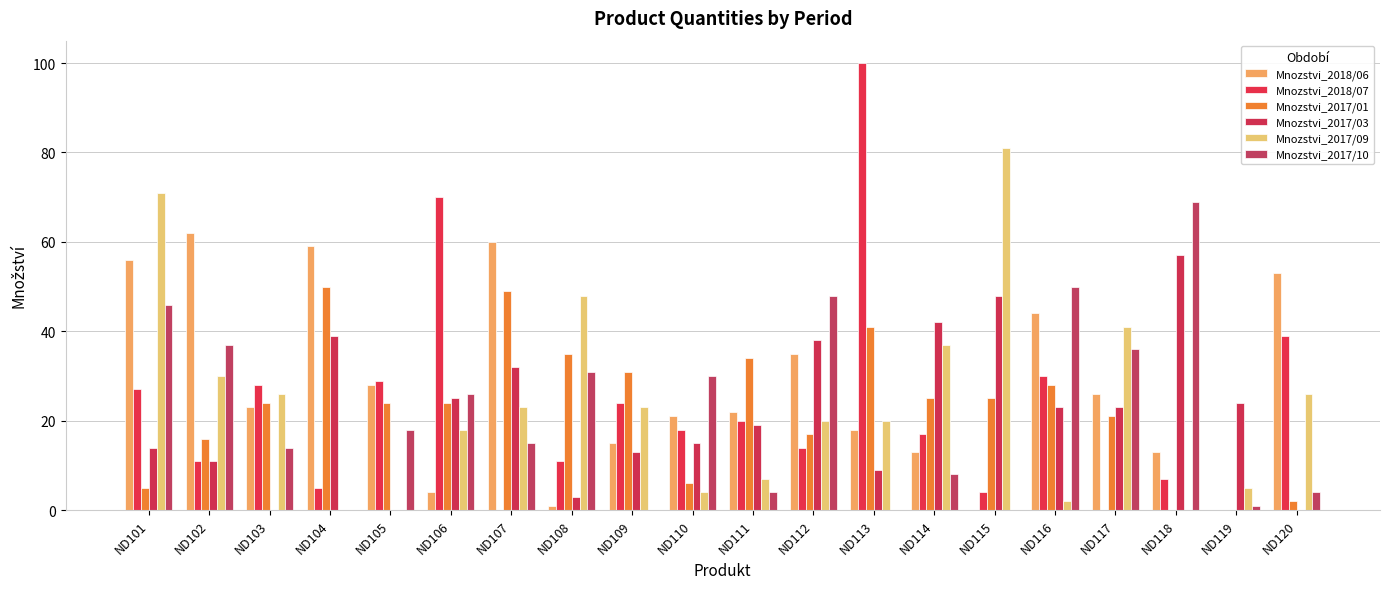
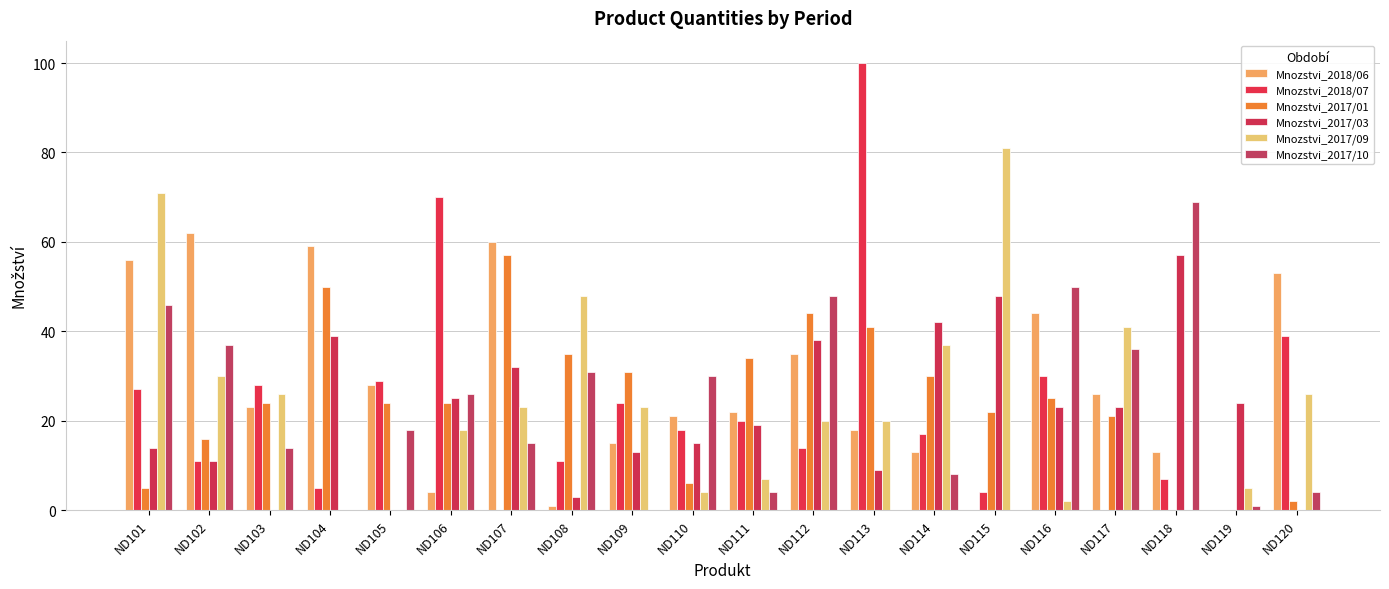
  {
    "Mnozstvi_2017/01": {
      "ND101": 5,
      "ND102": 16,
      "ND103": 24,
      "ND104": 50,
      "ND105": 24,
      "ND106": 24,
-     "ND107": 49,
+     "ND107": 57,
      "ND108": 35,
      "ND109": 31,
      "ND110": 6,
      "ND111": 34,
-     "ND112": 17,
+     "ND112": 44,
      "ND113": 41,
-     "ND114": 25,
-     "ND115": 25,
-     "ND116": 28,
+     "ND114": 30,
+     "ND115": 22,
+     "ND116": 25,
      "ND117": 21,
      "ND118": 0,
      "ND119": 0,
      "ND120": 2
    }
  }
